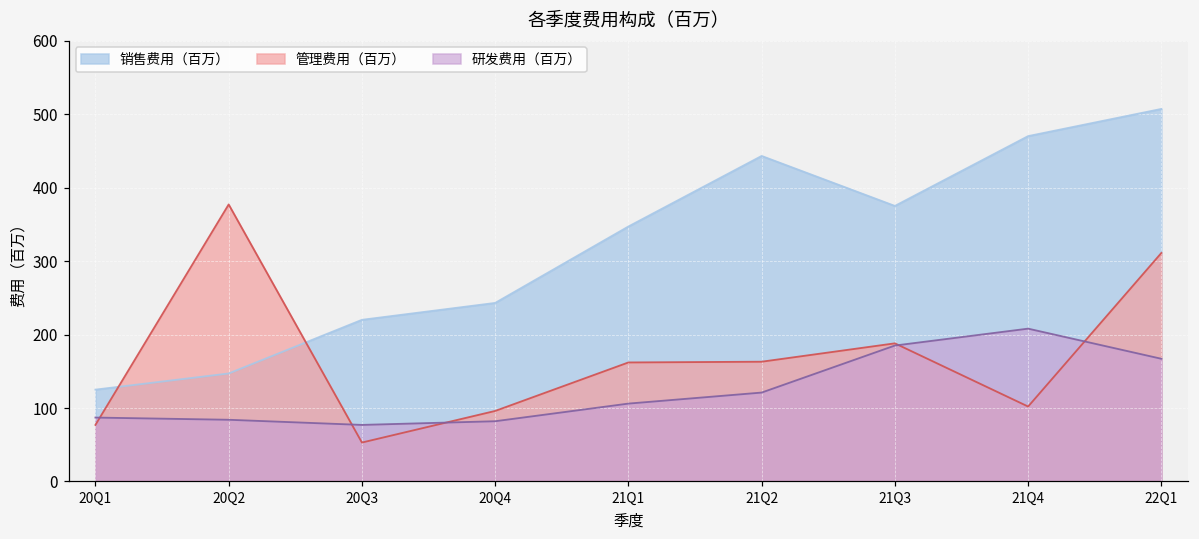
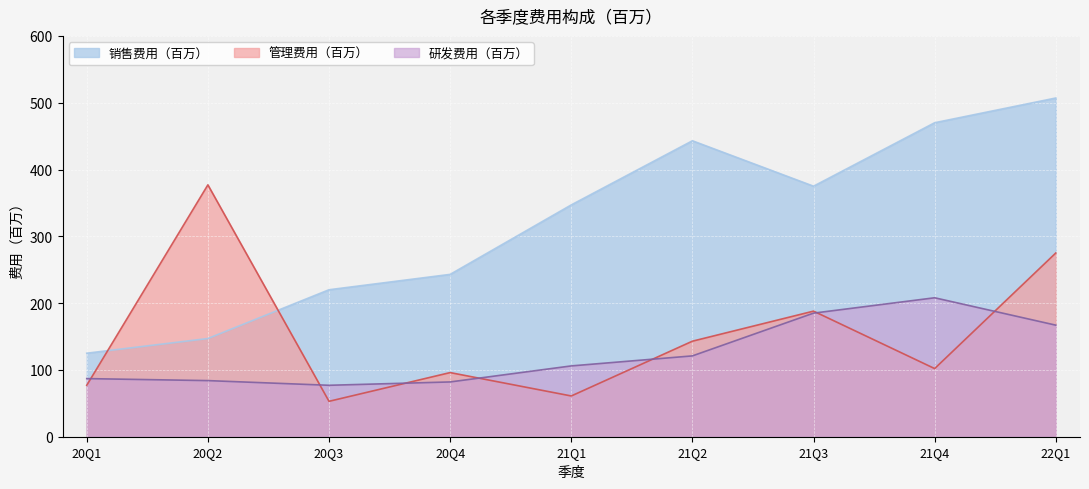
  {
    "管理费用（百万）": {
      "20Q1": 80,
      "20Q2": 380,
      "20Q3": 50,
      "20Q4": 100,
-     "21Q1": 160,
-     "21Q2": 160,
+     "21Q1": 60,
+     "21Q2": 140,
      "21Q4": 100,
-     "22Q1": 310
+     "22Q1": 280
    }
  }
